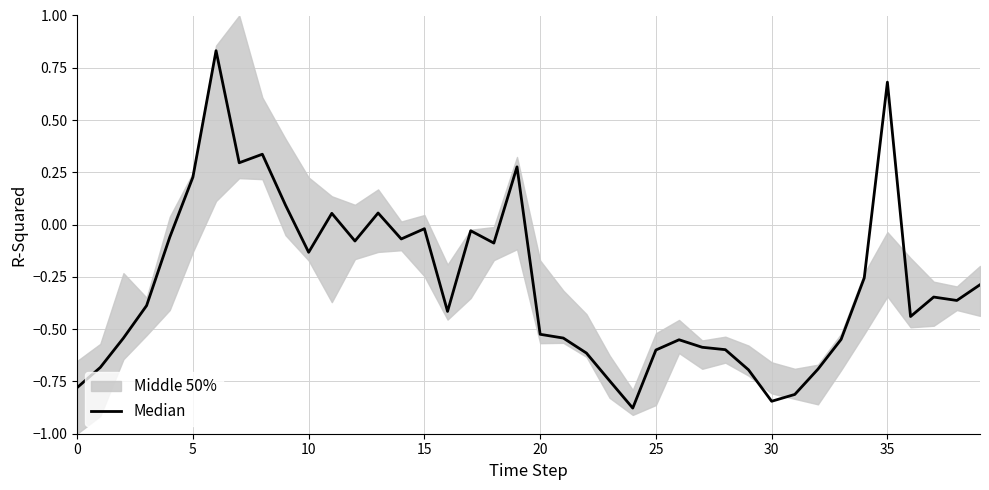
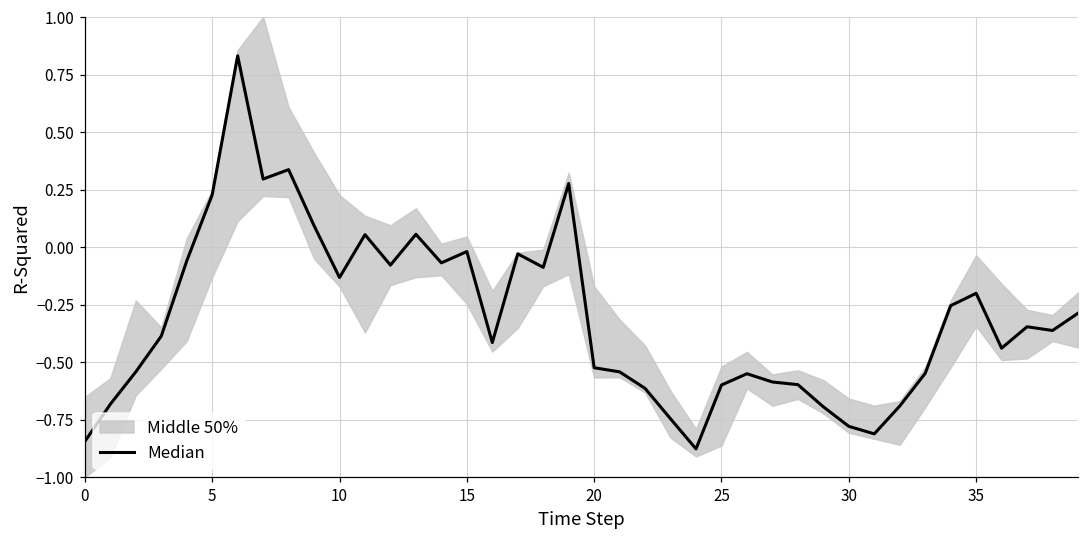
  {
    "Median": {
-     "0": -0.78,
+     "0": -0.84,
      "5": 0.23,
      "10": -0.13,
      "15": -0.02,
      "20": -0.52,
      "25": -0.60,
-     "30": -0.84,
-     "35": 0.68
+     "30": -0.78,
+     "35": -0.20
    }
  }
